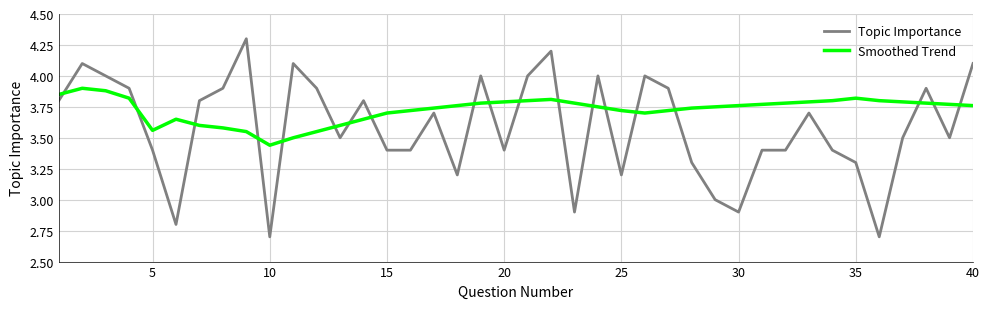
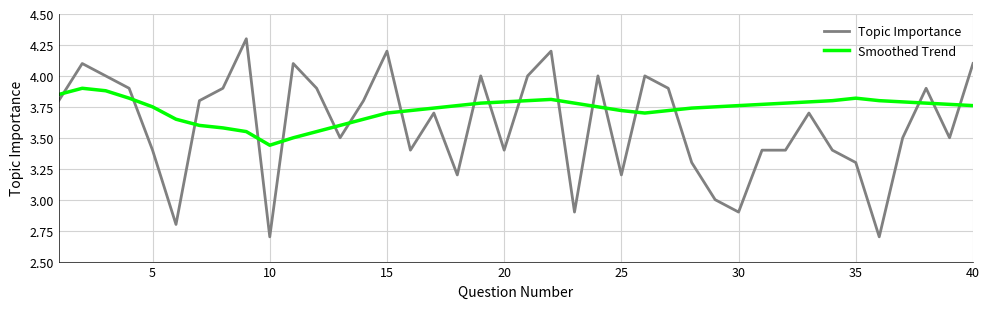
  {
    "Topic Importance": {
      "5": 3.4,
      "10": 2.7,
-     "15": 3.4,
+     "15": 4.2,
      "20": 3.4,
      "25": 3.2,
      "30": 2.9,
      "35": 3.3,
      "40": 4.1
    },
    "Smoothed Trend": {
-     "5": 3.56,
+     "5": 3.75,
      "10": 3.44,
      "15": 3.70,
      "20": 3.79,
      "25": 3.72,
      "30": 3.76,
      "35": 3.82,
      "40": 3.76
    }
  }
